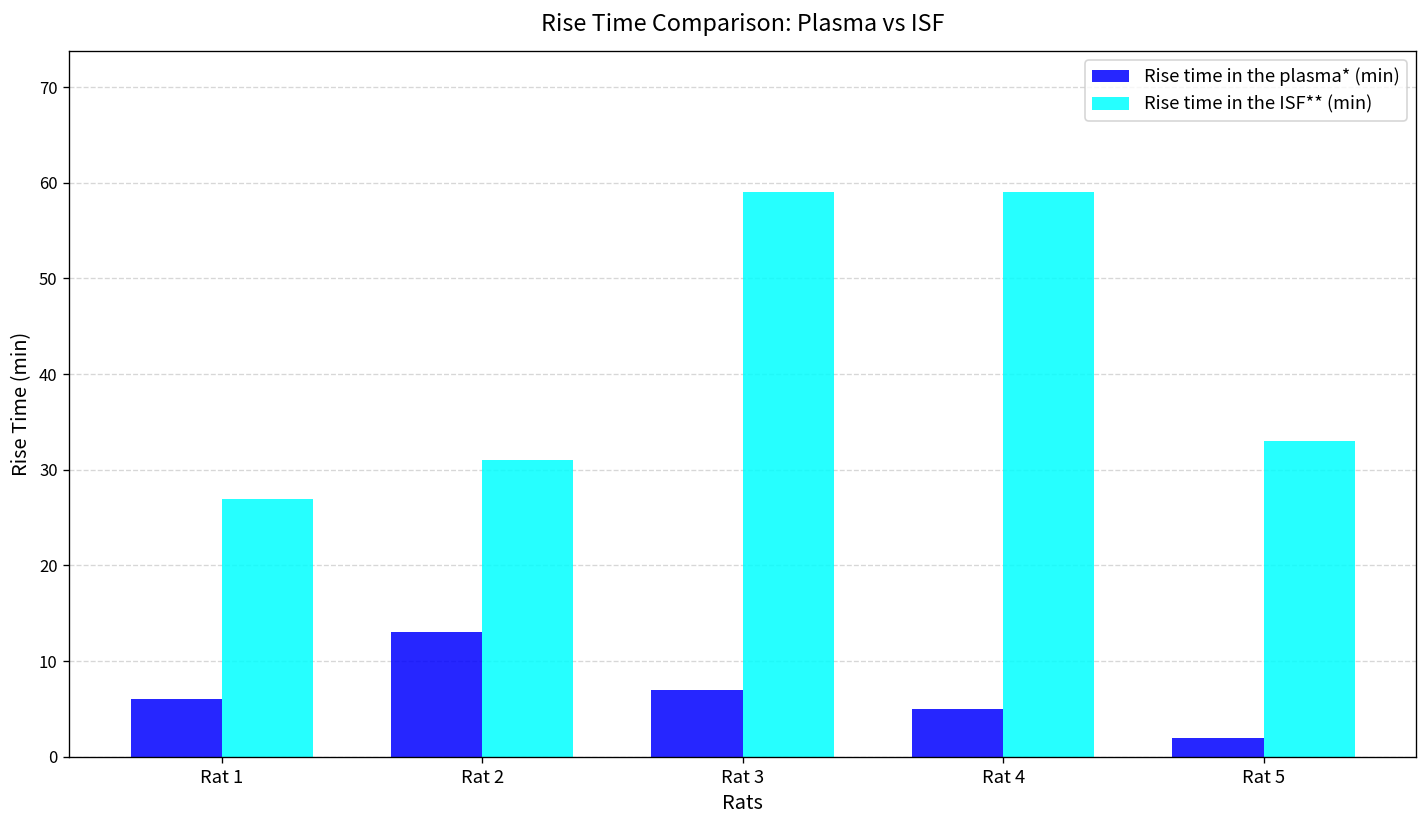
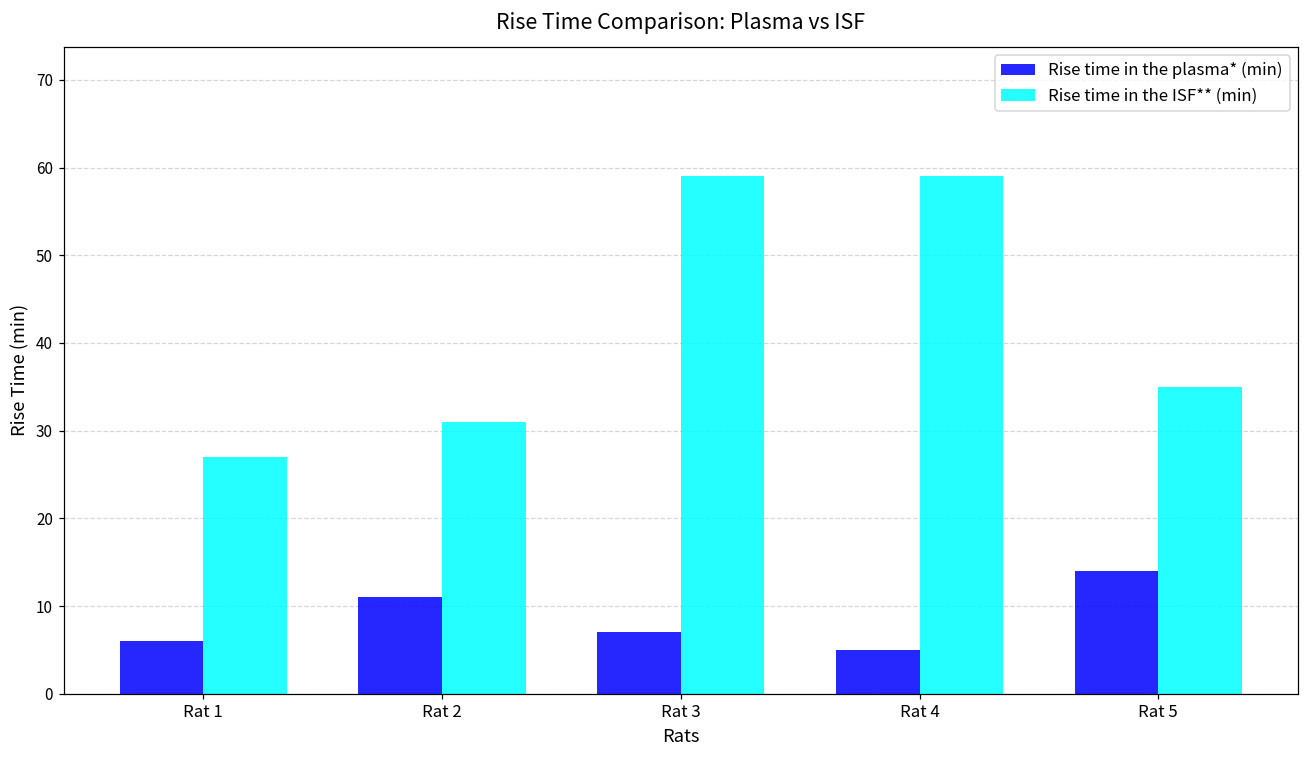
  {
    "Rise time in the plasma* (min)": {
      "Rat 1": 6,
-     "Rat 2": 13,
+     "Rat 2": 11,
      "Rat 3": 7,
      "Rat 4": 5,
-     "Rat 5": 2
+     "Rat 5": 14
    },
    "Rise time in the ISF** (min)": {
      "Rat 1": 27,
      "Rat 2": 31,
      "Rat 3": 59,
      "Rat 4": 59,
-     "Rat 5": 33
+     "Rat 5": 35
    }
  }
